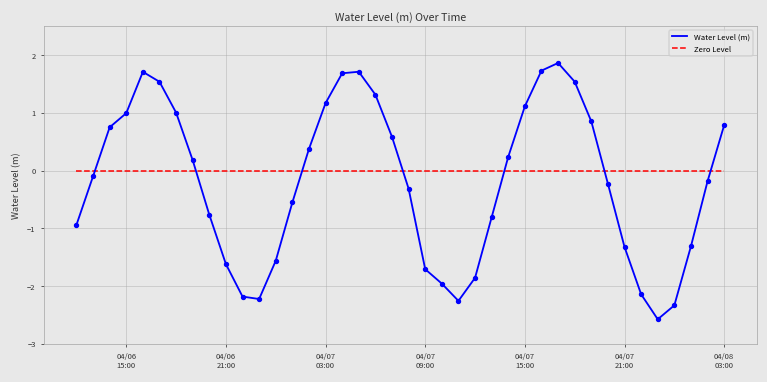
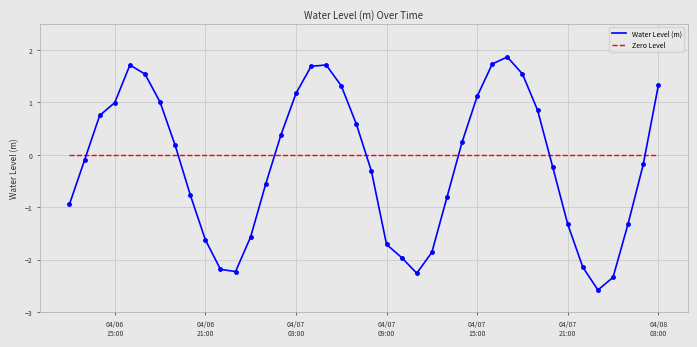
  {
    "Water Level (m)": {
      "04/06 15:00": 1.0,
      "04/06 21:00": -1.6,
      "04/07 03:00": 1.2,
      "04/07 09:00": -1.7,
      "04/07 15:00": 1.1,
      "04/07 21:00": -1.3,
-     "04/08 03:00": 0.8
+     "04/08 03:00": 1.3
    },
    "Zero Level": {
      "04/06 15:00": 0.0,
      "04/06 21:00": 0.0,
      "04/07 03:00": 0.0,
      "04/07 09:00": 0.0,
      "04/07 15:00": 0.0,
      "04/07 21:00": 0.0,
      "04/08 03:00": 0.0
    }
  }
